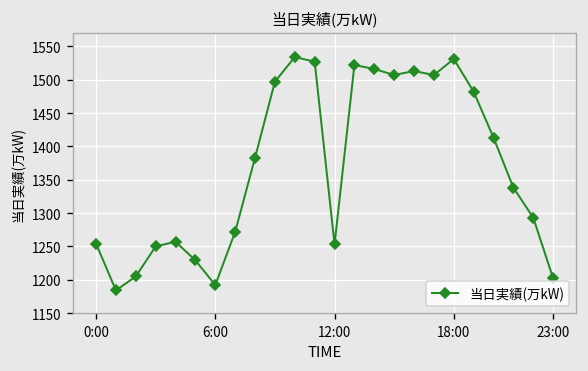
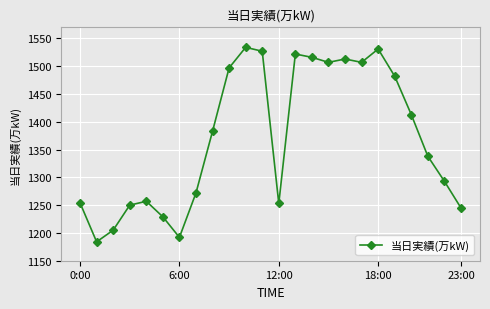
  {
    "0:00": 1250,
    "6:00": 1190,
    "12:00": 1250,
    "18:00": 1530,
-   "23:00": 1200
+   "23:00": 1250
  }
